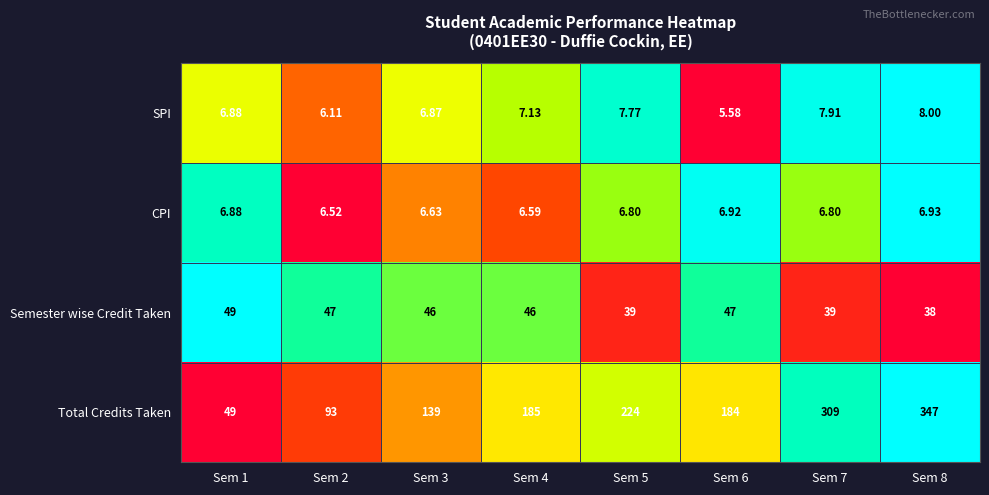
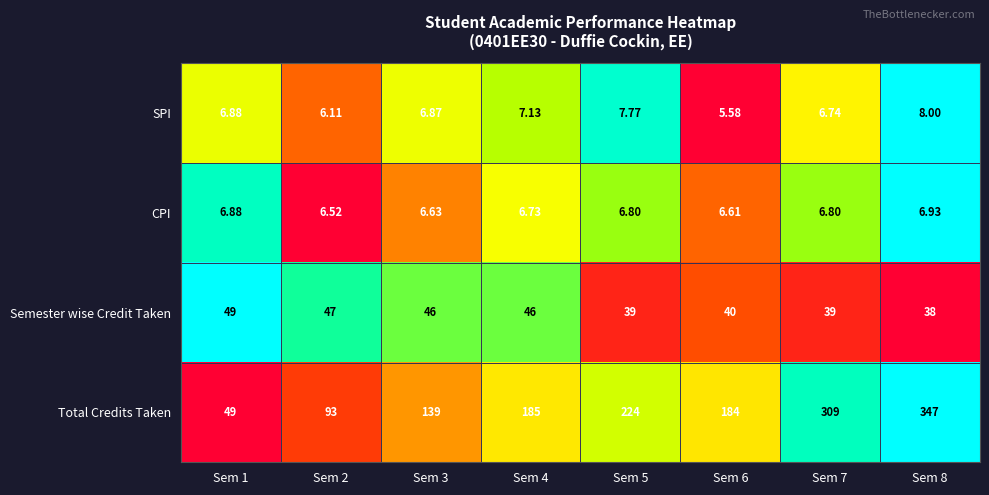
  {
    "SPI": {
      "Sem 1": 6.88,
      "Sem 2": 6.11,
      "Sem 3": 6.87,
      "Sem 4": 7.13,
      "Sem 5": 7.77,
      "Sem 6": 5.58,
-     "Sem 7": 7.91,
+     "Sem 7": 6.74,
      "Sem 8": 8.00
    },
    "CPI": {
      "Sem 1": 6.88,
      "Sem 2": 6.52,
      "Sem 3": 6.63,
-     "Sem 4": 6.59,
+     "Sem 4": 6.73,
      "Sem 5": 6.80,
-     "Sem 6": 6.92,
+     "Sem 6": 6.61,
      "Sem 7": 6.80,
      "Sem 8": 6.93
    },
    "Semester wise Credit Taken": {
      "Sem 1": 49,
      "Sem 2": 47,
      "Sem 3": 46,
      "Sem 4": 46,
      "Sem 5": 39,
-     "Sem 6": 47,
+     "Sem 6": 40,
      "Sem 7": 39,
      "Sem 8": 38
    },
    "Total Credits Taken": {
      "Sem 1": 49,
      "Sem 2": 93,
      "Sem 3": 139,
      "Sem 4": 185,
      "Sem 5": 224,
      "Sem 6": 184,
      "Sem 7": 309,
      "Sem 8": 347
    }
  }
